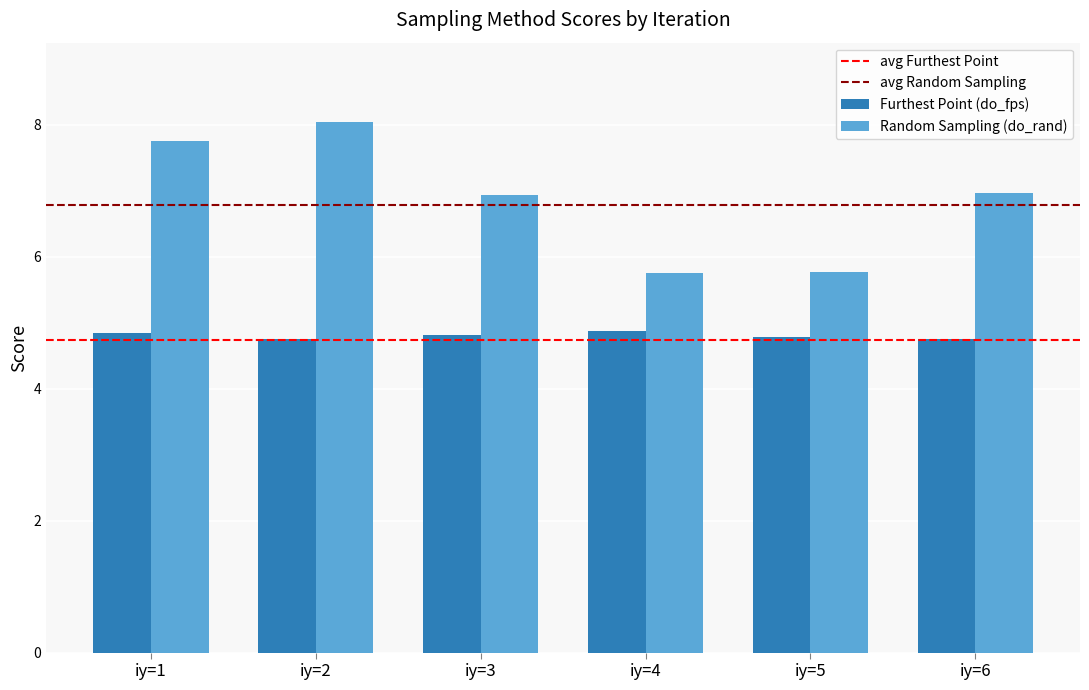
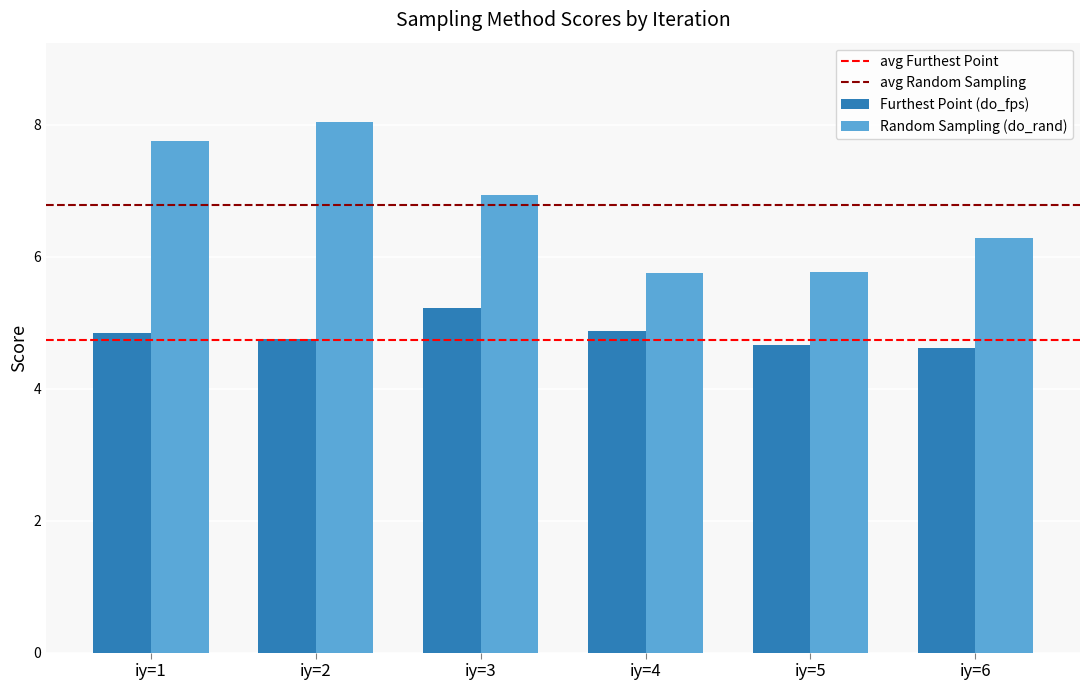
  {
    "Furthest Point (do_fps)": {
      "iy=1": 4.8,
      "iy=2": 4.8,
-     "iy=3": 4.8,
+     "iy=3": 5.2,
      "iy=4": 4.9,
-     "iy=5": 4.8,
-     "iy=6": 4.7
+     "iy=5": 4.7,
+     "iy=6": 4.6
    },
    "Random Sampling (do_rand)": {
      "iy=1": 7.8,
      "iy=2": 8.0,
      "iy=3": 6.9,
      "iy=4": 5.7,
      "iy=5": 5.8,
-     "iy=6": 7.0
+     "iy=6": 6.3
    }
  }
